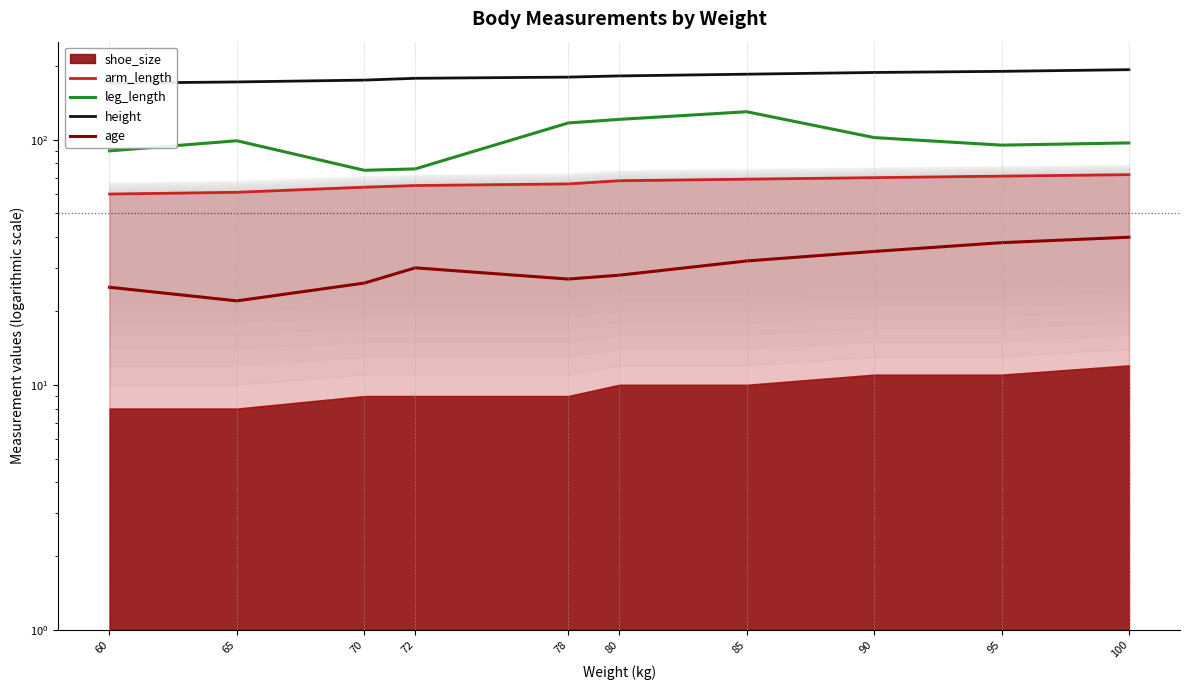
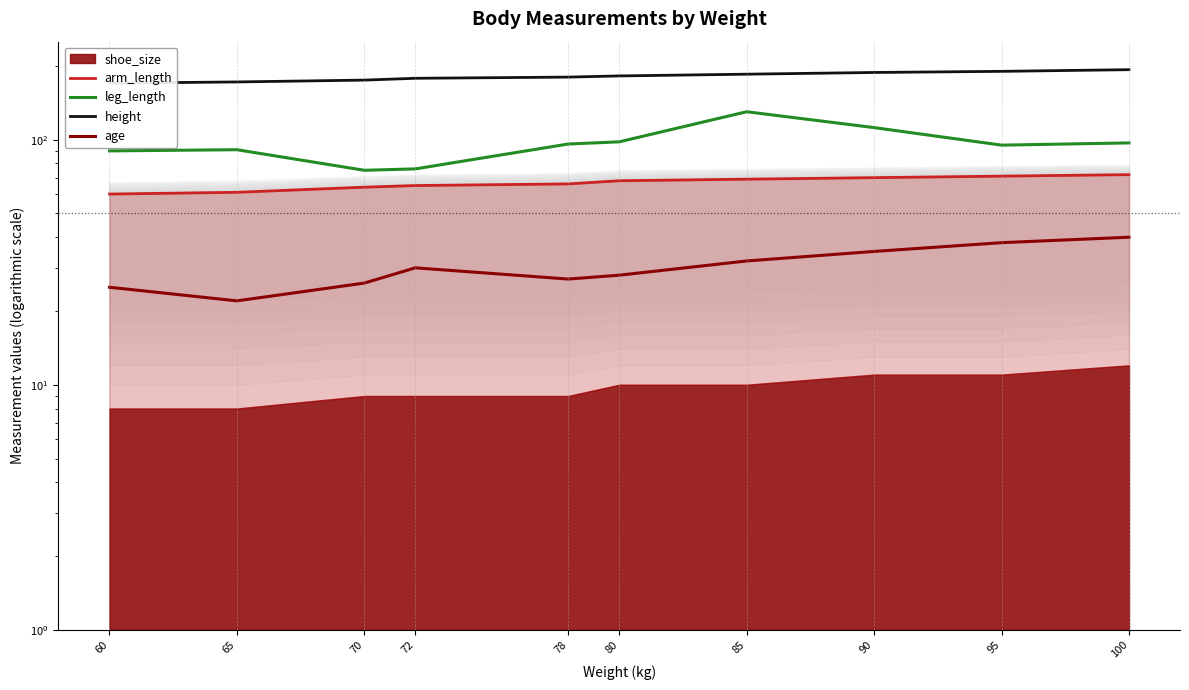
  {
    "leg_length": {
      "60": 90,
-     "65": 99,
+     "65": 91,
      "70": 75,
      "72": 76,
-     "78": 120,
-     "80": 120,
+     "78": 96,
+     "80": 98,
      "85": 130,
-     "90": 102,
+     "90": 110,
      "95": 95,
      "100": 97
    },
    "height": {
      "65": 170,
      "70": 180,
      "72": 180,
      "78": 180,
      "80": 180,
      "85": 190,
      "90": 190,
      "95": 190,
      "100": 190
    }
  }
